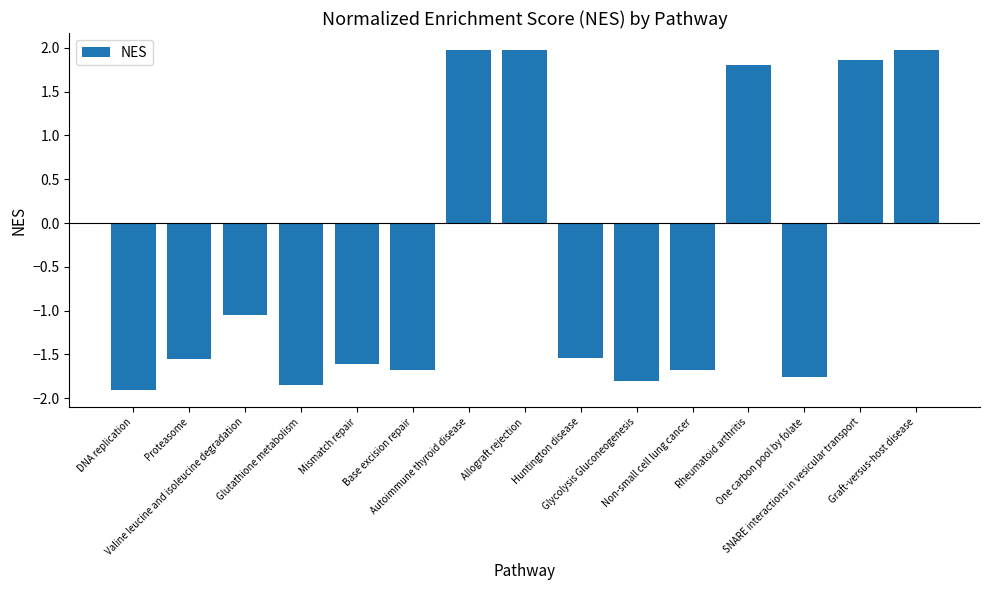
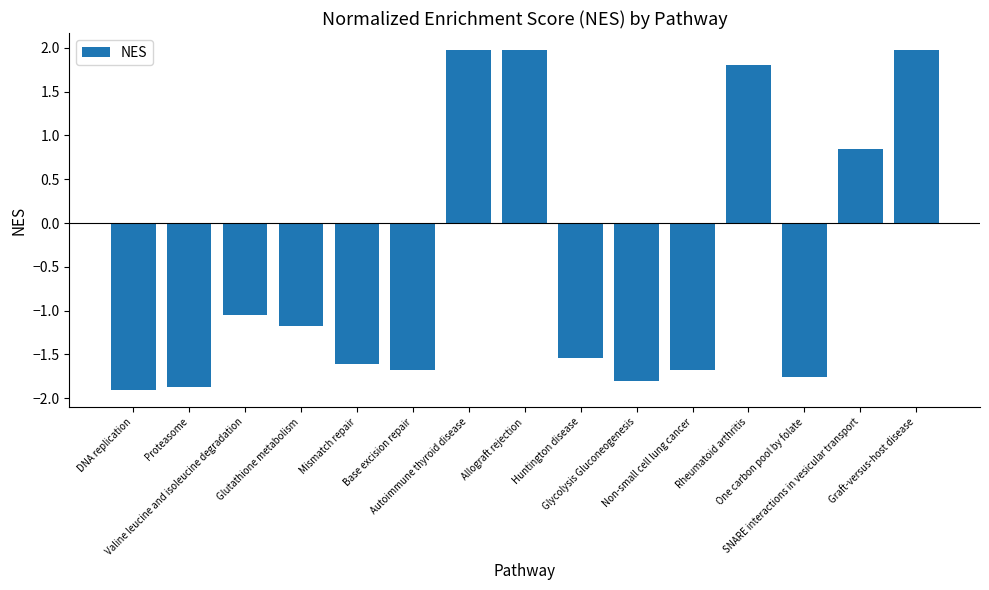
  {
    "DNA replication": -1.9,
-   "Proteasome": -1.5,
+   "Proteasome": -1.9,
    "Valine leucine and isoleucine degradation": -1.0,
-   "Glutathione metabolism": -1.8,
+   "Glutathione metabolism": -1.2,
    "Mismatch repair": -1.6,
    "Base excision repair": -1.7,
    "Autoimmune thyroid disease": 2.0,
    "Allograft rejection": 2.0,
    "Huntington disease": -1.5,
    "Glycolysis Gluconeogenesis": -1.8,
    "Non-small cell lung cancer": -1.7,
    "Rheumatoid arthritis": 1.8,
    "One carbon pool by folate": -1.8,
-   "SNARE interactions in vesicular transport": 1.9,
+   "SNARE interactions in vesicular transport": 0.8,
    "Graft-versus-host disease": 2.0
  }
